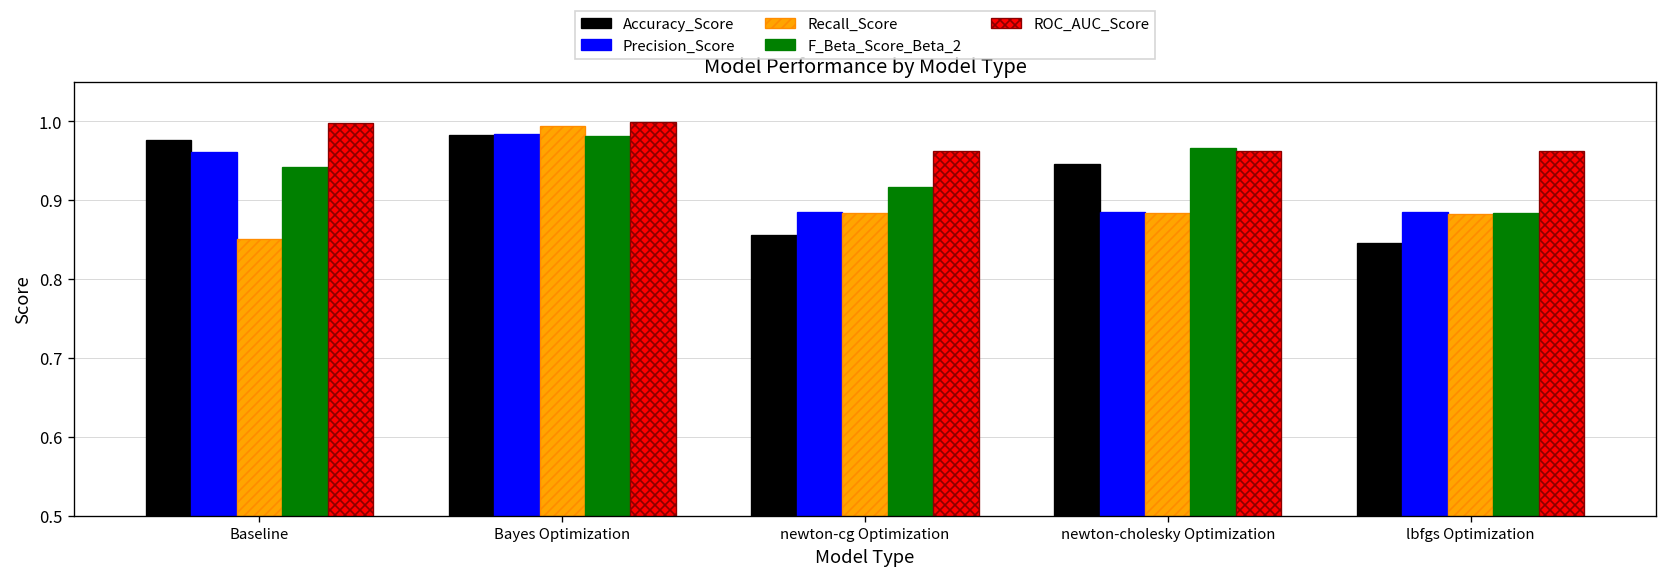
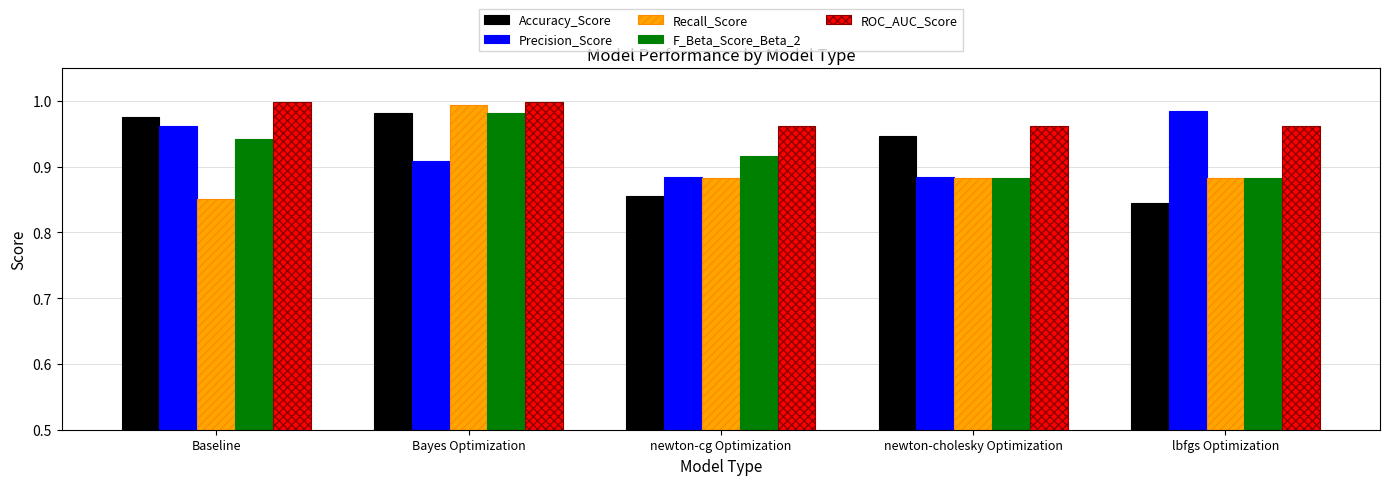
  {
    "Accuracy_Score": {
      "Baseline": 0.98,
      "Bayes Optimization": 0.98,
      "newton-cg Optimization": 0.86,
      "newton-cholesky Optimization": 0.95,
      "lbfgs Optimization": 0.84
    },
    "Precision_Score": {
      "Baseline": 0.96,
-     "Bayes Optimization": 0.98,
+     "Bayes Optimization": 0.91,
      "newton-cg Optimization": 0.88,
      "newton-cholesky Optimization": 0.88,
-     "lbfgs Optimization": 0.88
+     "lbfgs Optimization": 0.99
    },
    "Recall_Score": {
      "Baseline": 0.85,
      "Bayes Optimization": 0.99,
      "newton-cg Optimization": 0.88,
      "newton-cholesky Optimization": 0.88,
      "lbfgs Optimization": 0.88
    },
    "F_Beta_Score_Beta_2": {
      "Baseline": 0.94,
      "Bayes Optimization": 0.98,
      "newton-cg Optimization": 0.92,
-     "newton-cholesky Optimization": 0.97,
+     "newton-cholesky Optimization": 0.88,
      "lbfgs Optimization": 0.88
    },
    "ROC_AUC_Score": {
      "Baseline": 1.00,
      "Bayes Optimization": 1.00,
      "newton-cg Optimization": 0.96,
      "newton-cholesky Optimization": 0.96,
      "lbfgs Optimization": 0.96
    }
  }
